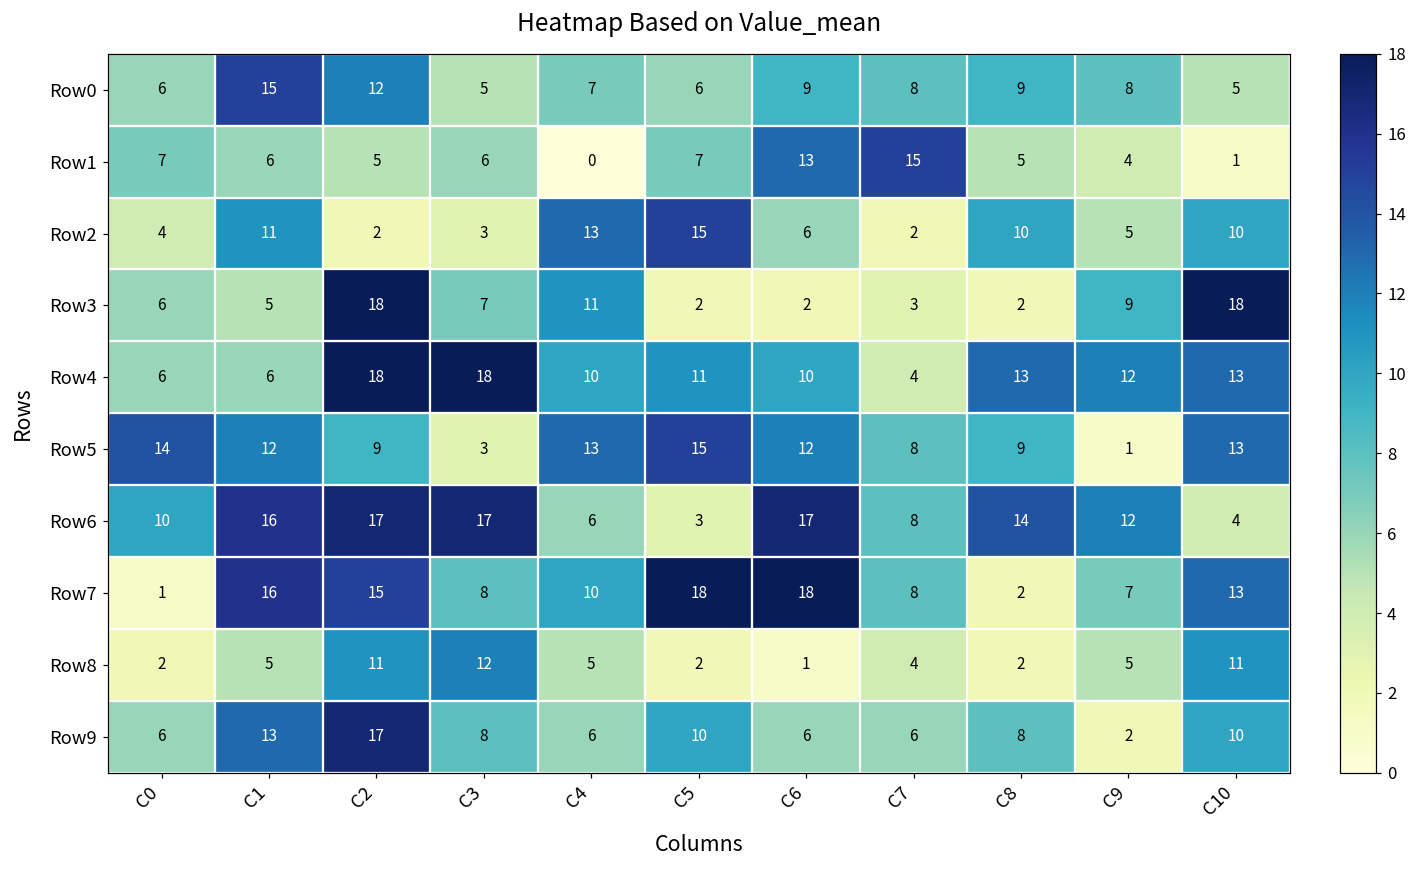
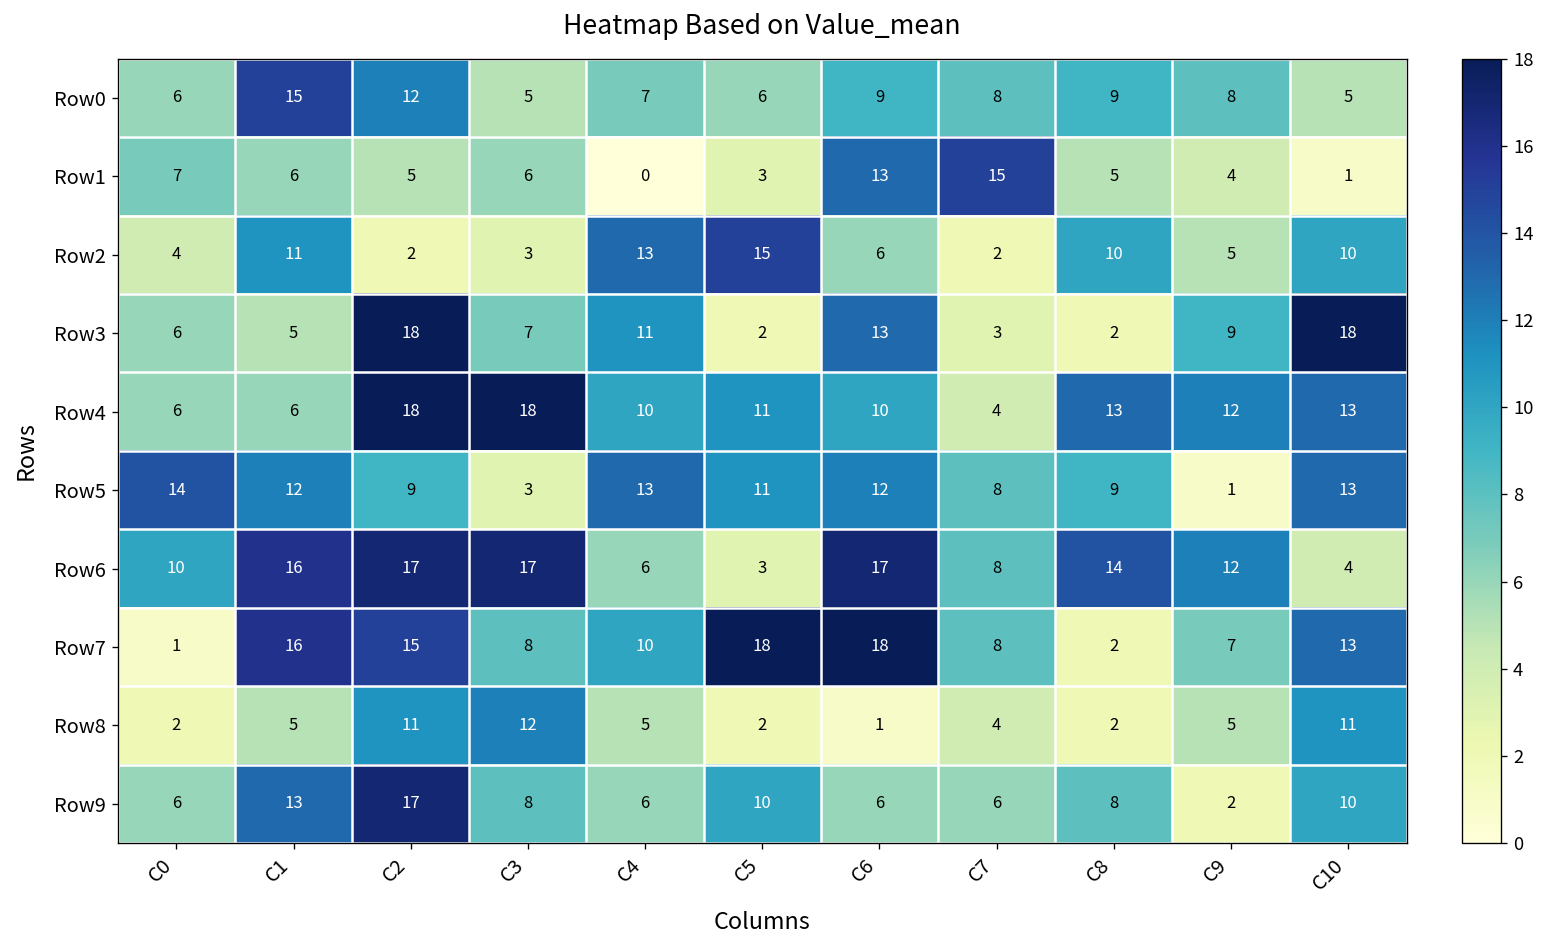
  {
    "Row0": {
      "C0": 6,
      "C1": 15,
      "C2": 12,
      "C3": 5,
      "C4": 7,
      "C5": 6,
      "C6": 9,
      "C7": 8,
      "C8": 9,
      "C9": 8,
      "C10": 5
    },
    "Row1": {
      "C0": 7,
      "C1": 6,
      "C2": 5,
      "C3": 6,
      "C4": 0,
-     "C5": 7,
+     "C5": 3,
      "C6": 13,
      "C7": 15,
      "C8": 5,
      "C9": 4,
      "C10": 1
    },
    "Row2": {
      "C0": 4,
      "C1": 11,
      "C2": 2,
      "C3": 3,
      "C4": 13,
      "C5": 15,
      "C6": 6,
      "C7": 2,
      "C8": 10,
      "C9": 5,
      "C10": 10
    },
    "Row3": {
      "C0": 6,
      "C1": 5,
      "C2": 18,
      "C3": 7,
      "C4": 11,
      "C5": 2,
-     "C6": 2,
+     "C6": 13,
      "C7": 3,
      "C8": 2,
      "C9": 9,
      "C10": 18
    },
    "Row4": {
      "C0": 6,
      "C1": 6,
      "C2": 18,
      "C3": 18,
      "C4": 10,
      "C5": 11,
      "C6": 10,
      "C7": 4,
      "C8": 13,
      "C9": 12,
      "C10": 13
    },
    "Row5": {
      "C0": 14,
      "C1": 12,
      "C2": 9,
      "C3": 3,
      "C4": 13,
-     "C5": 15,
+     "C5": 11,
      "C6": 12,
      "C7": 8,
      "C8": 9,
      "C9": 1,
      "C10": 13
    },
    "Row6": {
      "C0": 10,
      "C1": 16,
      "C2": 17,
      "C3": 17,
      "C4": 6,
      "C5": 3,
      "C6": 17,
      "C7": 8,
      "C8": 14,
      "C9": 12,
      "C10": 4
    },
    "Row7": {
      "C0": 1,
      "C1": 16,
      "C2": 15,
      "C3": 8,
      "C4": 10,
      "C5": 18,
      "C6": 18,
      "C7": 8,
      "C8": 2,
      "C9": 7,
      "C10": 13
    },
    "Row8": {
      "C0": 2,
      "C1": 5,
      "C2": 11,
      "C3": 12,
      "C4": 5,
      "C5": 2,
      "C6": 1,
      "C7": 4,
      "C8": 2,
      "C9": 5,
      "C10": 11
    },
    "Row9": {
      "C0": 6,
      "C1": 13,
      "C2": 17,
      "C3": 8,
      "C4": 6,
      "C5": 10,
      "C6": 6,
      "C7": 6,
      "C8": 8,
      "C9": 2,
      "C10": 10
    }
  }
